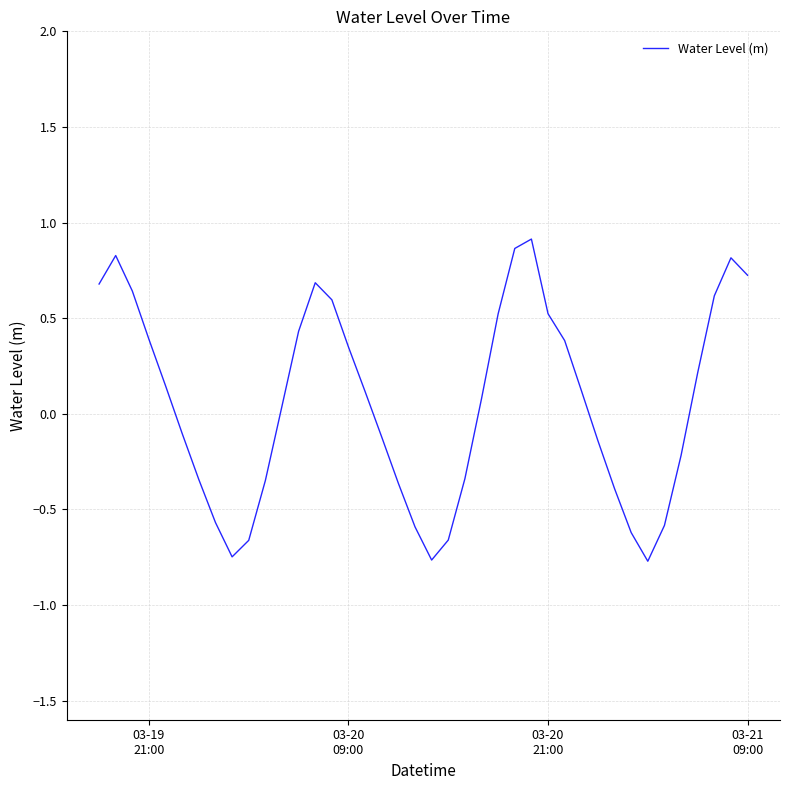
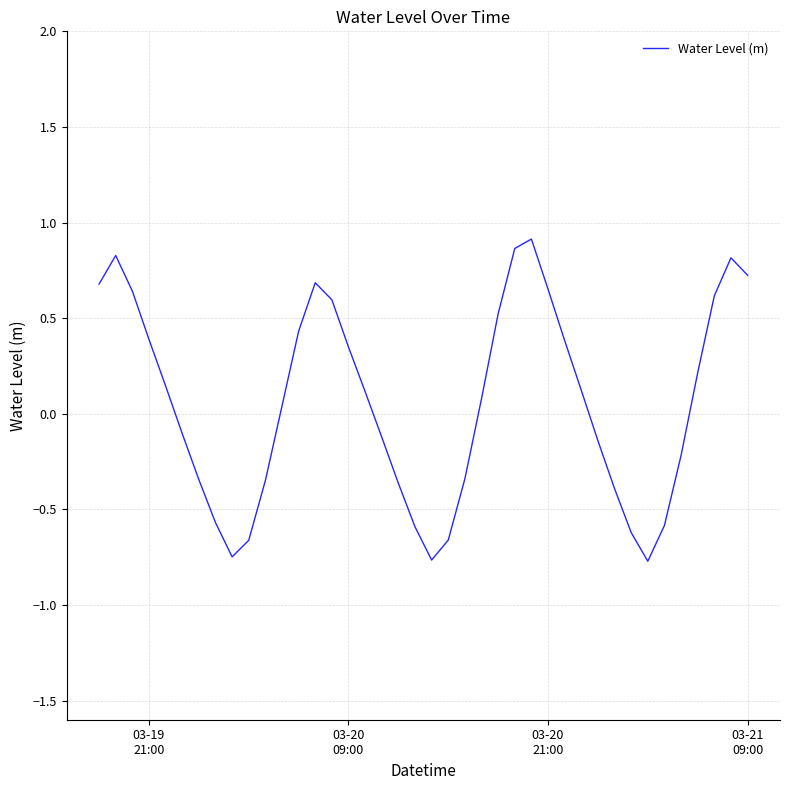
  {
    "03-19 21:00": 0.39,
    "03-20 09:00": 0.35,
-   "03-20 21:00": 0.52,
+   "03-20 21:00": 0.65,
    "03-21 09:00": 0.72
  }
